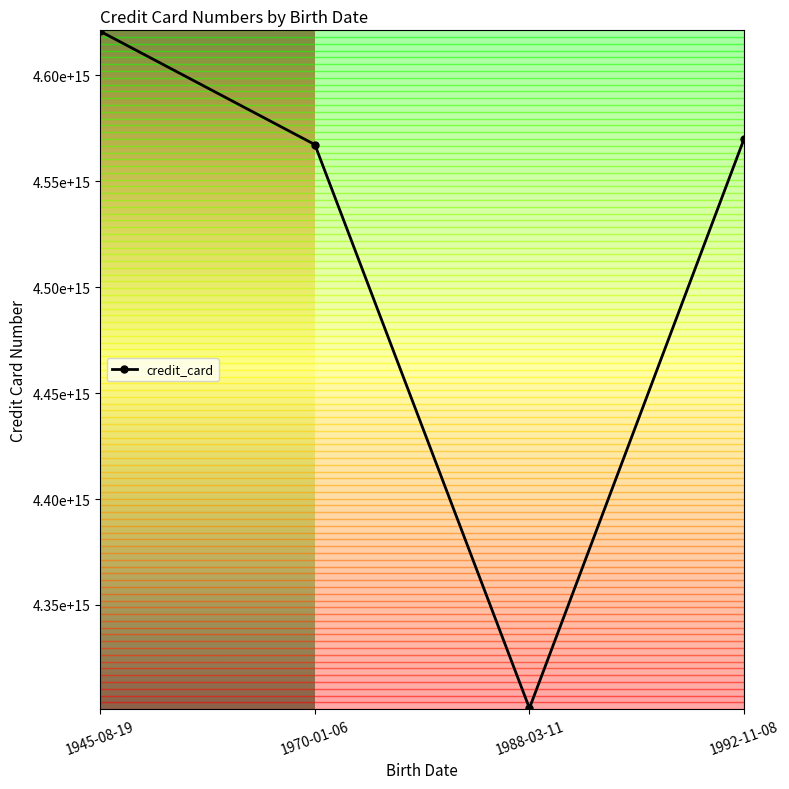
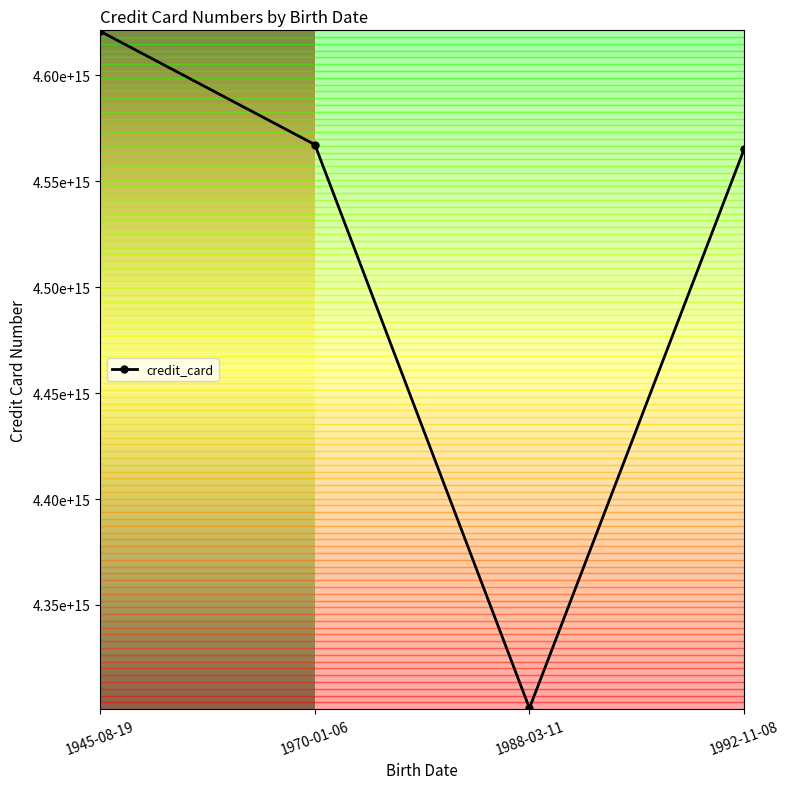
  {
    "1945-08-19": 4621000000000000,
    "1970-01-06": 4567000000000000,
    "1988-03-11": 4301000000000000,
-   "1992-11-08": 4570000000000000
+   "1992-11-08": 4565000000000000
  }
